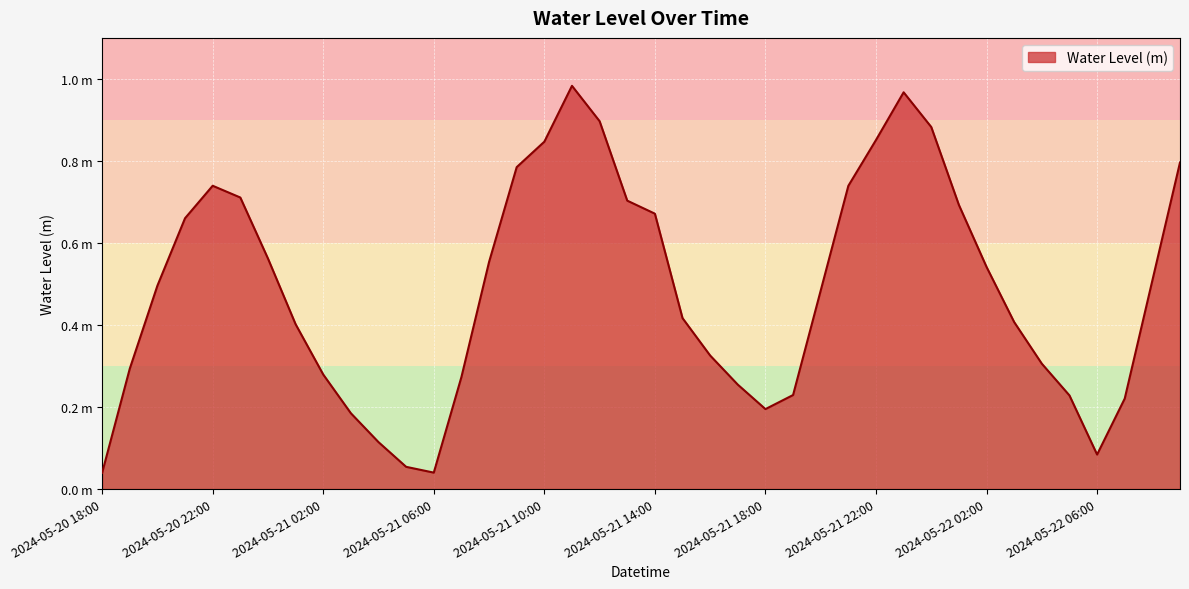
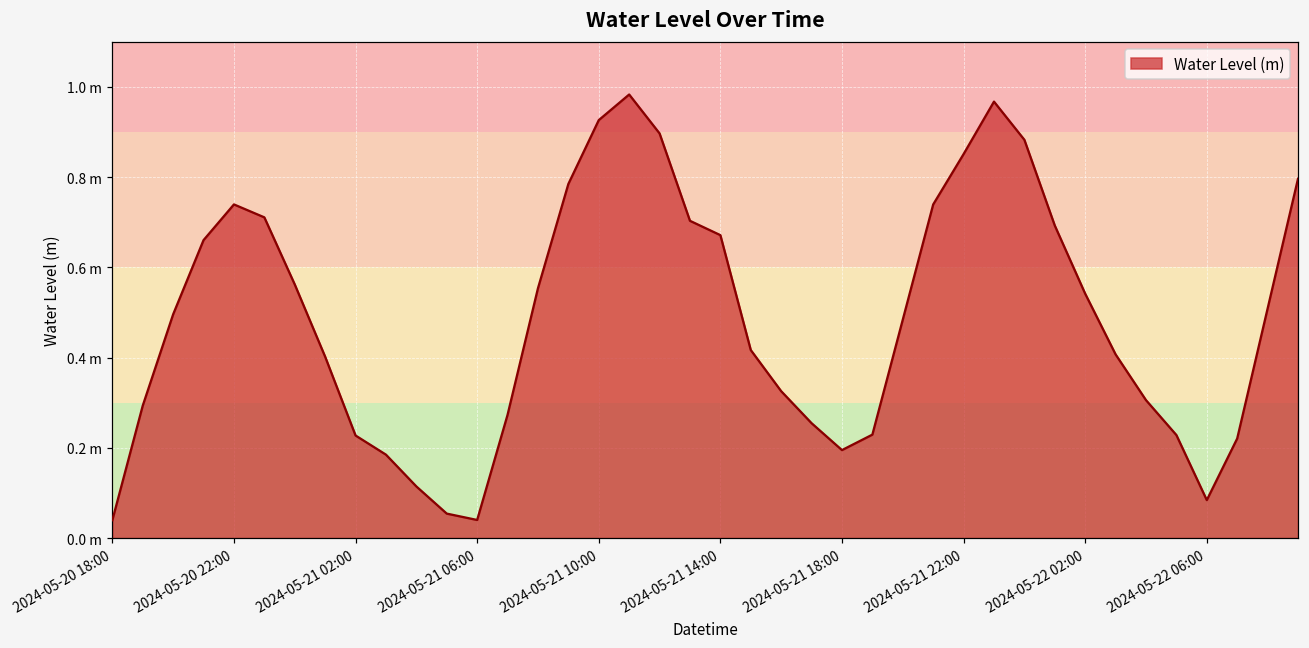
  {
    "2024-05-20 18:00": "0.04 m",
    "2024-05-20 22:00": "0.74 m",
-   "2024-05-21 02:00": "0.28 m",
+   "2024-05-21 02:00": "0.23 m",
    "2024-05-21 06:00": "0.04 m",
-   "2024-05-21 10:00": "0.85 m",
+   "2024-05-21 10:00": "0.93 m",
    "2024-05-21 14:00": "0.67 m",
    "2024-05-21 18:00": "0.19 m",
    "2024-05-21 22:00": "0.85 m",
    "2024-05-22 02:00": "0.54 m",
    "2024-05-22 06:00": "0.08 m"
  }
